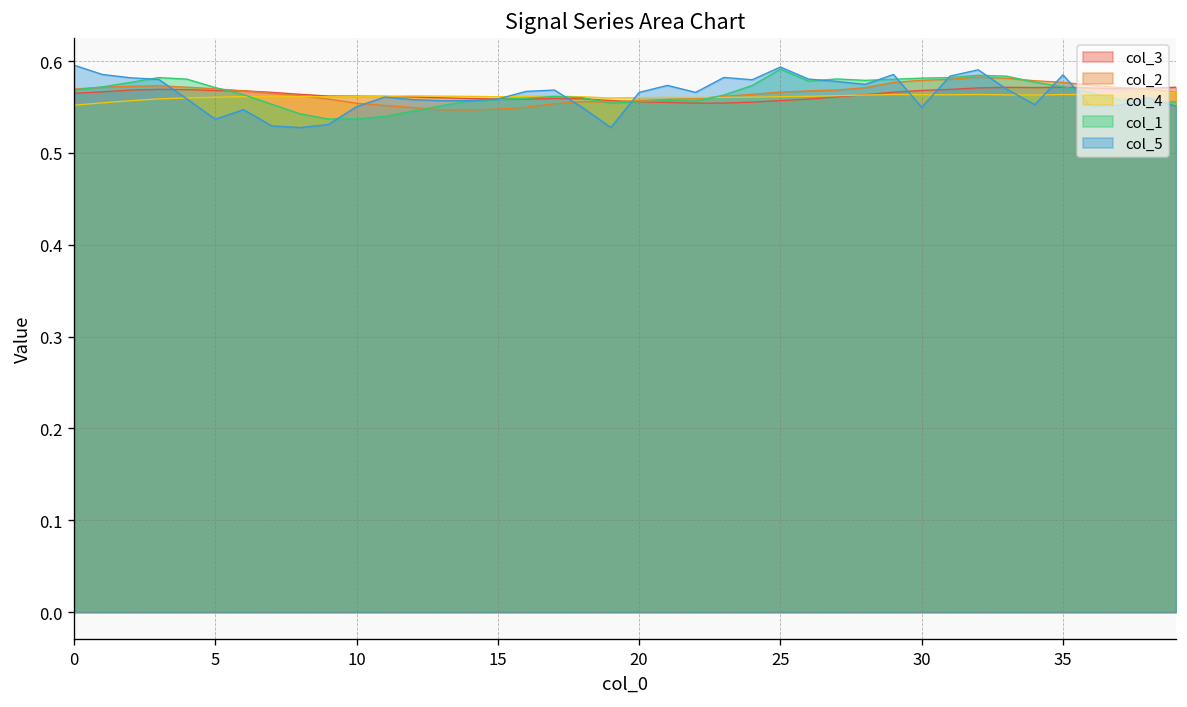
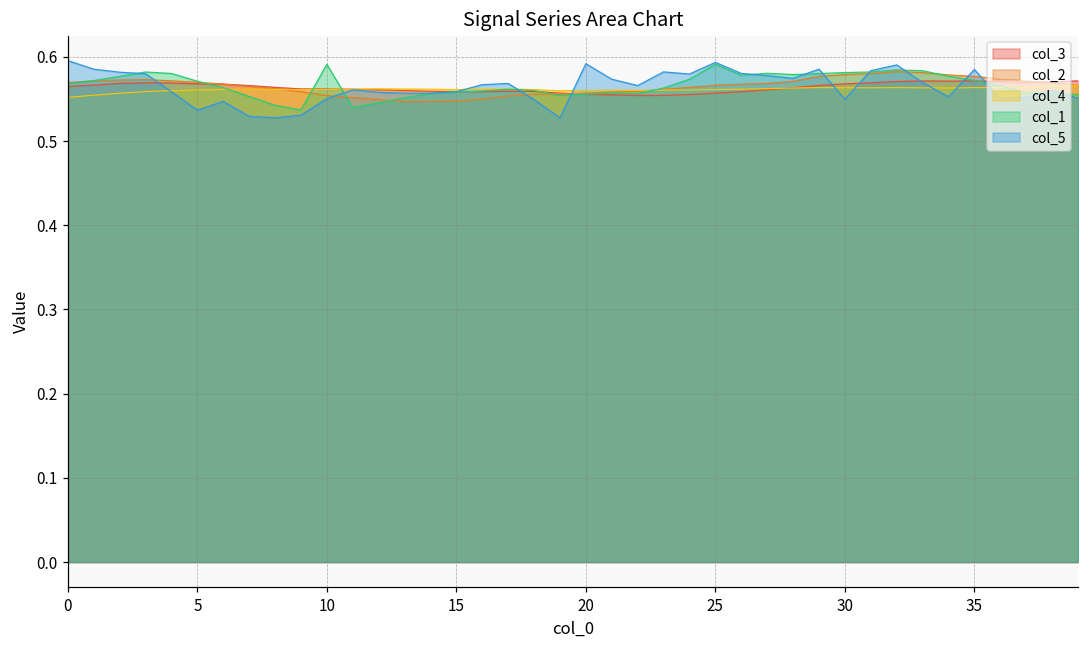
  {
    "col_1": {
-     "10": 0.54
+     "10": 0.59
    },
    "col_5": {
      "0": 0.60,
      "5": 0.54,
      "10": 0.55,
-     "20": 0.57,
+     "20": 0.59,
      "30": 0.55,
      "35": 0.59
    }
  }
